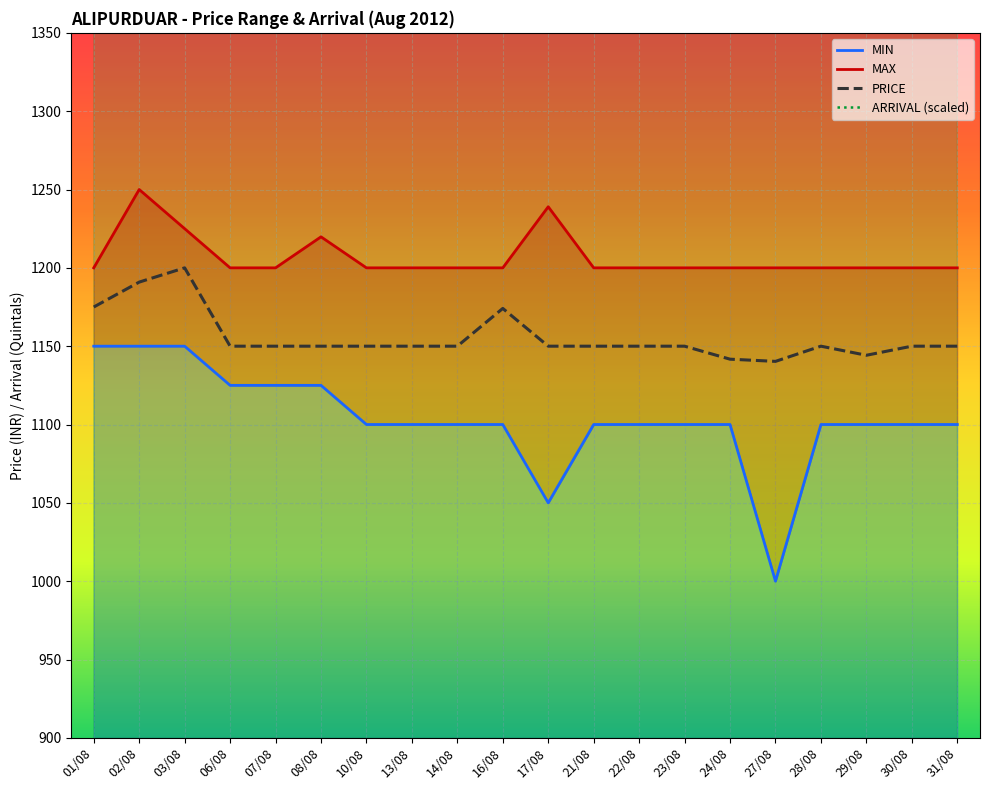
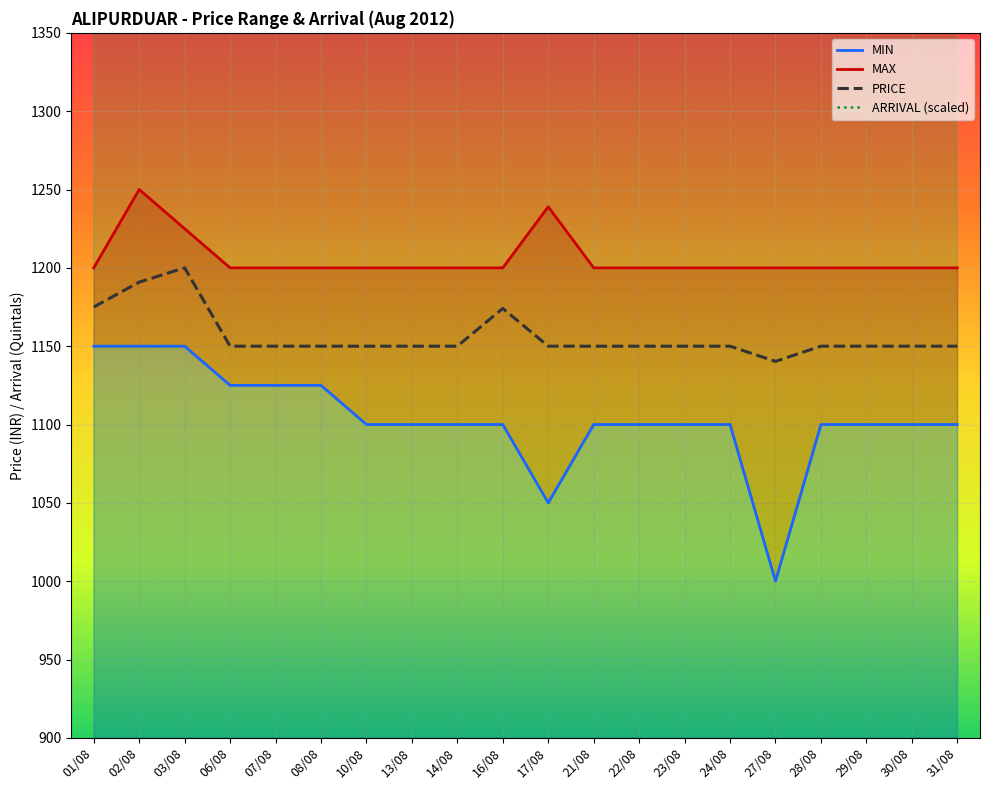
  {
    "MIN": {
      "01/08": 1150,
      "02/08": 1150,
      "03/08": 1150,
      "06/08": 1125,
      "07/08": 1125,
      "08/08": 1125,
      "10/08": 1100,
      "13/08": 1100,
      "14/08": 1100,
      "16/08": 1100,
      "17/08": 1050,
      "21/08": 1100,
      "22/08": 1100,
      "23/08": 1100,
      "24/08": 1100,
      "27/08": 1000,
      "28/08": 1100,
      "29/08": 1100,
      "30/08": 1100,
      "31/08": 1100
    },
    "MAX": {
      "01/08": 1200,
      "02/08": 1250,
      "03/08": 1225,
      "06/08": 1200,
      "07/08": 1200,
-     "08/08": 1220,
+     "08/08": 1200,
      "10/08": 1200,
      "13/08": 1200,
      "14/08": 1200,
      "16/08": 1200,
      "17/08": 1239,
      "21/08": 1200,
      "22/08": 1200,
      "23/08": 1200,
      "24/08": 1200,
      "27/08": 1200,
      "28/08": 1200,
      "29/08": 1200,
      "30/08": 1200,
      "31/08": 1200
    },
    "PRICE": {
      "01/08": 1175,
      "02/08": 1191,
      "03/08": 1200,
      "06/08": 1150,
      "07/08": 1150,
      "08/08": 1150,
      "10/08": 1150,
      "13/08": 1150,
      "14/08": 1150,
      "16/08": 1174,
      "17/08": 1150,
      "21/08": 1150,
      "22/08": 1150,
      "23/08": 1150,
-     "24/08": 1142,
+     "24/08": 1150,
      "27/08": 1140,
      "28/08": 1150,
-     "29/08": 1144,
+     "29/08": 1150,
      "30/08": 1150,
      "31/08": 1150
    }
  }
